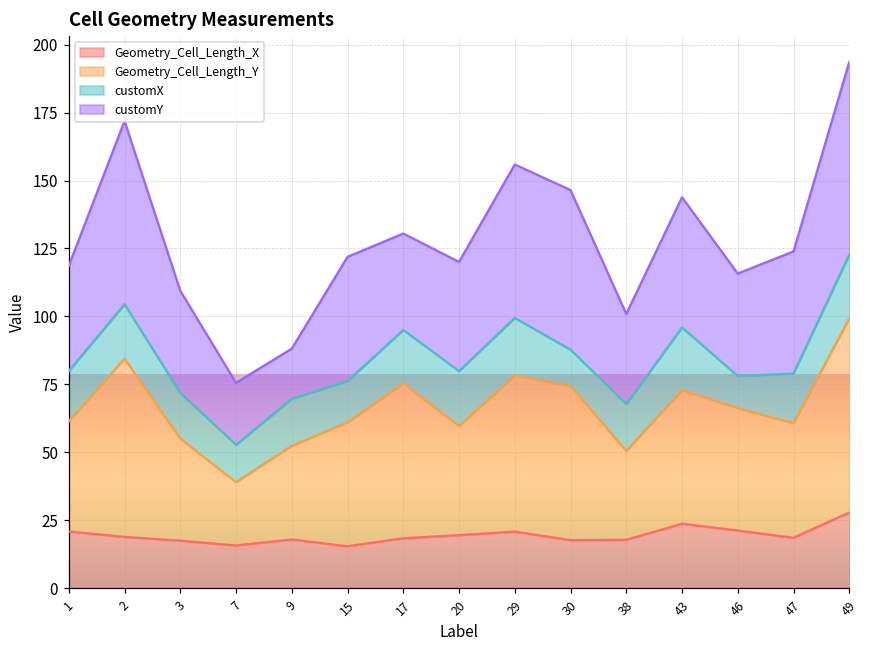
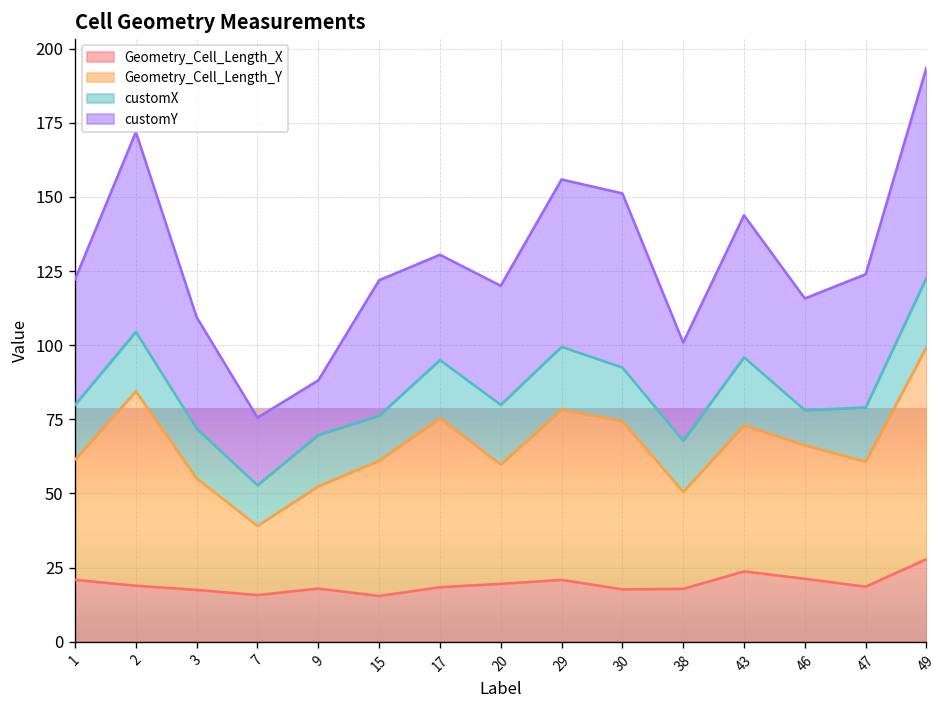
  {
    "customX": {
      "1": 19,
      "2": 20,
      "3": 17,
      "7": 14,
      "9": 17,
      "15": 15,
      "17": 20,
      "20": 20,
      "29": 21,
-     "30": 13,
+     "30": 18,
      "38": 17,
      "43": 23,
      "46": 12,
      "47": 18,
      "49": 23
    },
    "customY": {
-     "1": 39,
+     "1": 42,
      "2": 67,
      "3": 38,
      "7": 23,
      "9": 18,
      "15": 46,
      "17": 35,
      "20": 40,
      "29": 56,
      "30": 59,
      "38": 33,
      "43": 48,
      "46": 38,
      "47": 45,
      "49": 71
    }
  }
